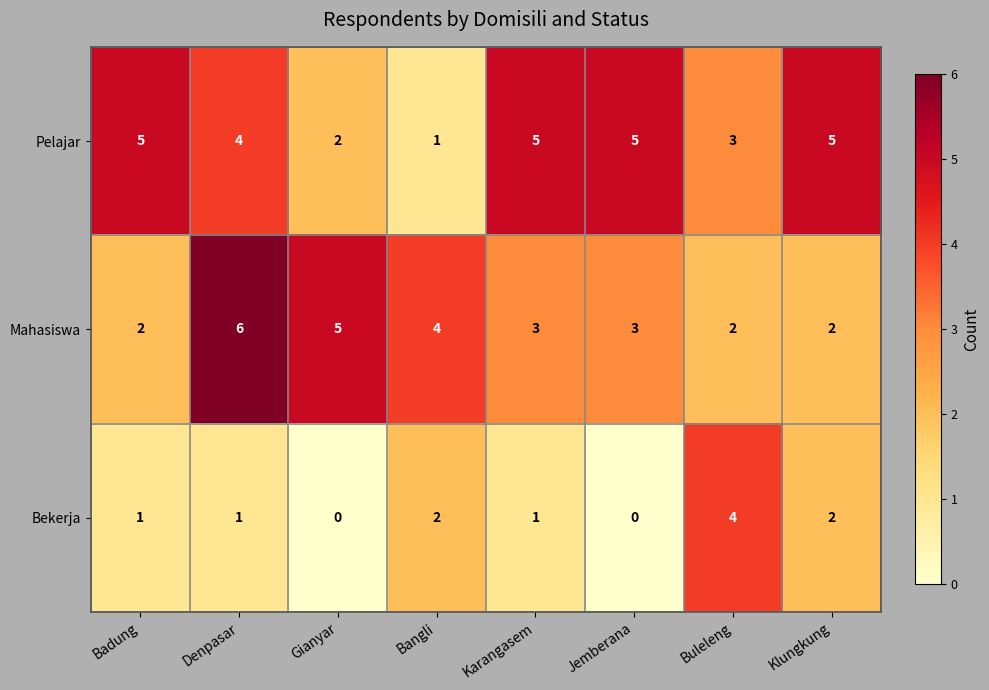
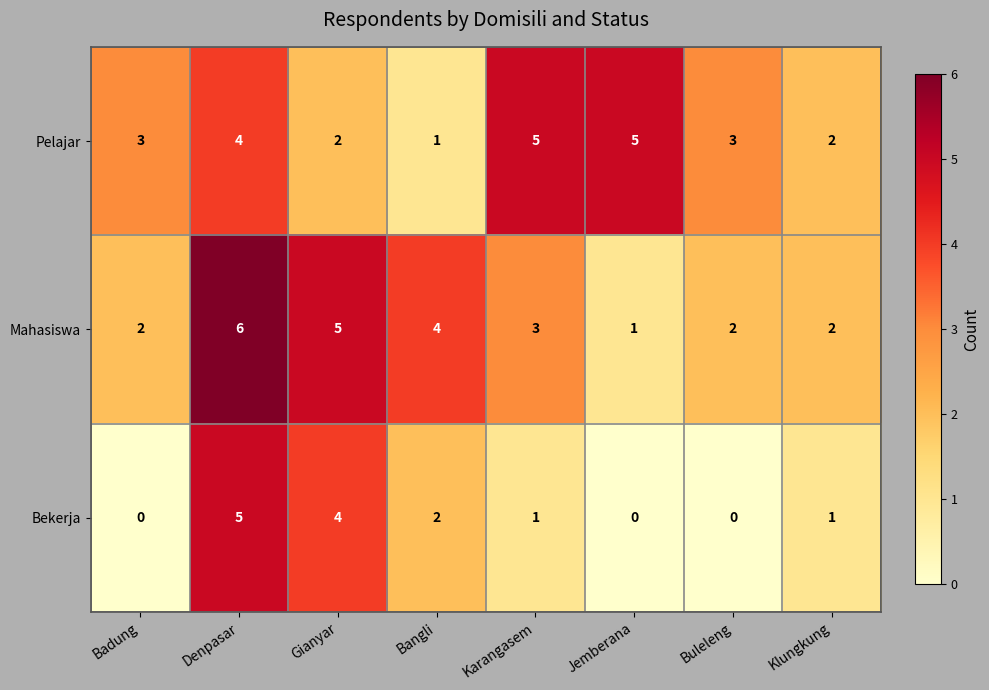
  {
    "Pelajar": {
-     "Badung": 5,
+     "Badung": 3,
      "Denpasar": 4,
      "Gianyar": 2,
      "Bangli": 1,
      "Karangasem": 5,
      "Jemberana": 5,
      "Buleleng": 3,
-     "Klungkung": 5
+     "Klungkung": 2
    },
    "Mahasiswa": {
      "Badung": 2,
      "Denpasar": 6,
      "Gianyar": 5,
      "Bangli": 4,
      "Karangasem": 3,
-     "Jemberana": 3,
+     "Jemberana": 1,
      "Buleleng": 2,
      "Klungkung": 2
    },
    "Bekerja": {
-     "Badung": 1,
-     "Denpasar": 1,
-     "Gianyar": 0,
+     "Badung": 0,
+     "Denpasar": 5,
+     "Gianyar": 4,
      "Bangli": 2,
      "Karangasem": 1,
      "Jemberana": 0,
-     "Buleleng": 4,
-     "Klungkung": 2
+     "Buleleng": 0,
+     "Klungkung": 1
    }
  }
